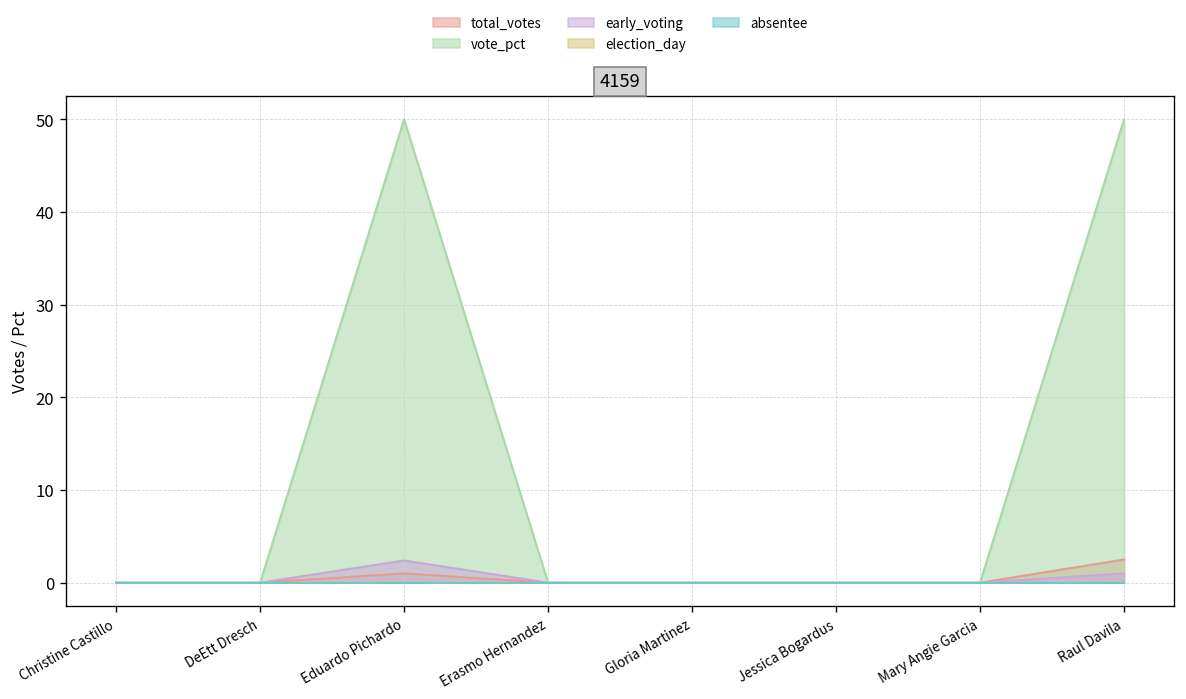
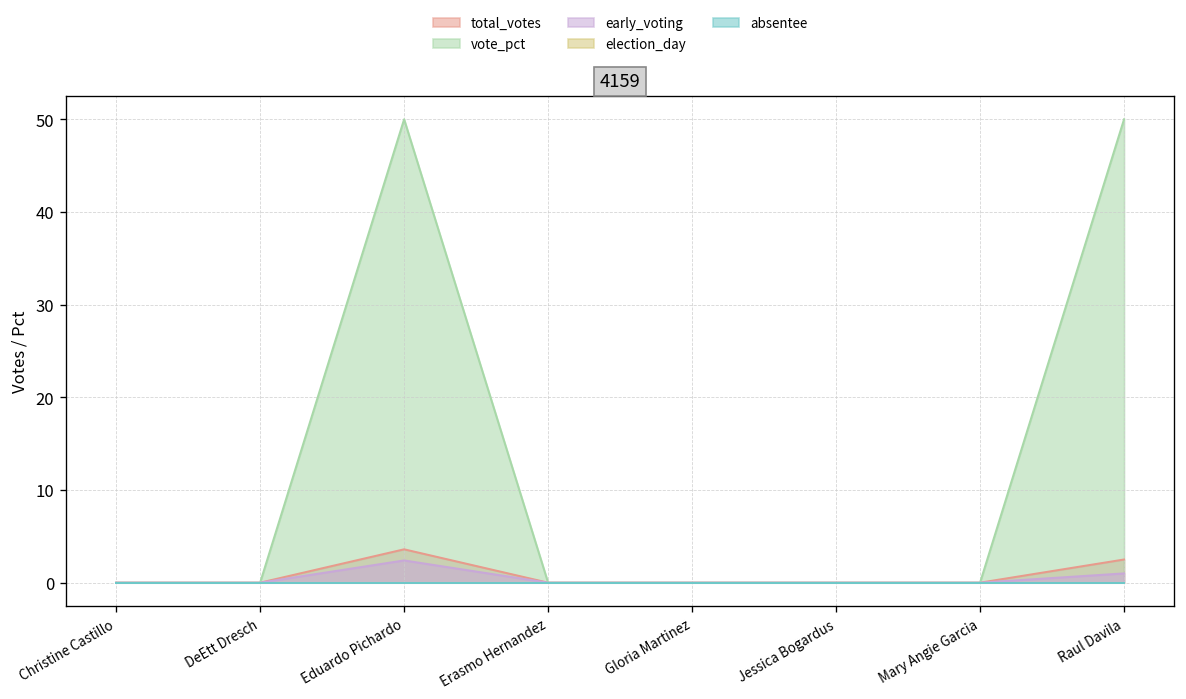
  {
    "total_votes": {
-     "Eduardo Pichardo": 1,
+     "Eduardo Pichardo": 4,
      "Raul Davila": 3
    },
    "early_voting": {
      "Eduardo Pichardo": 2,
      "Raul Davila": 1
    }
  }
